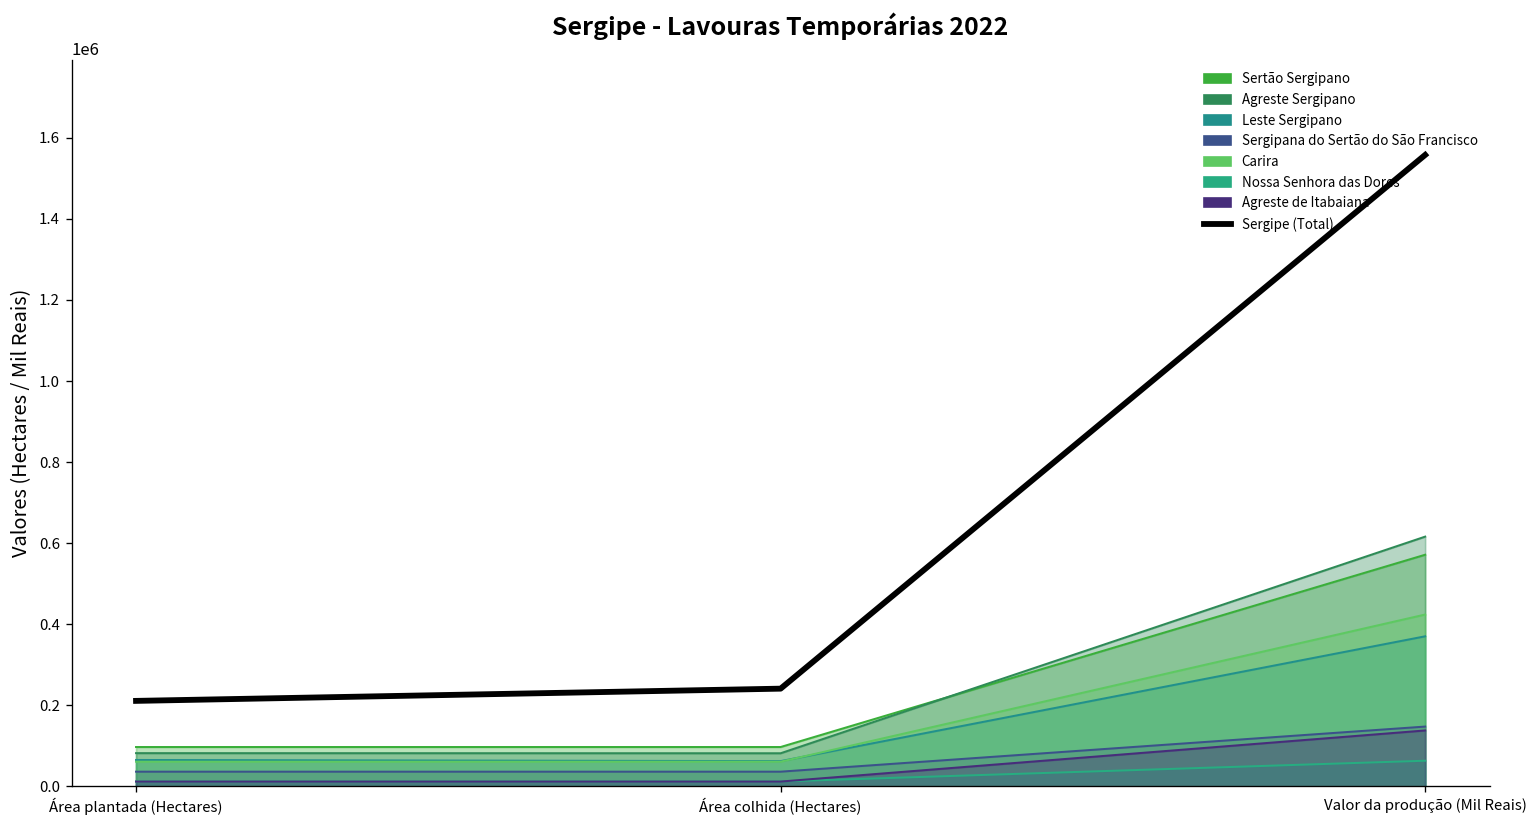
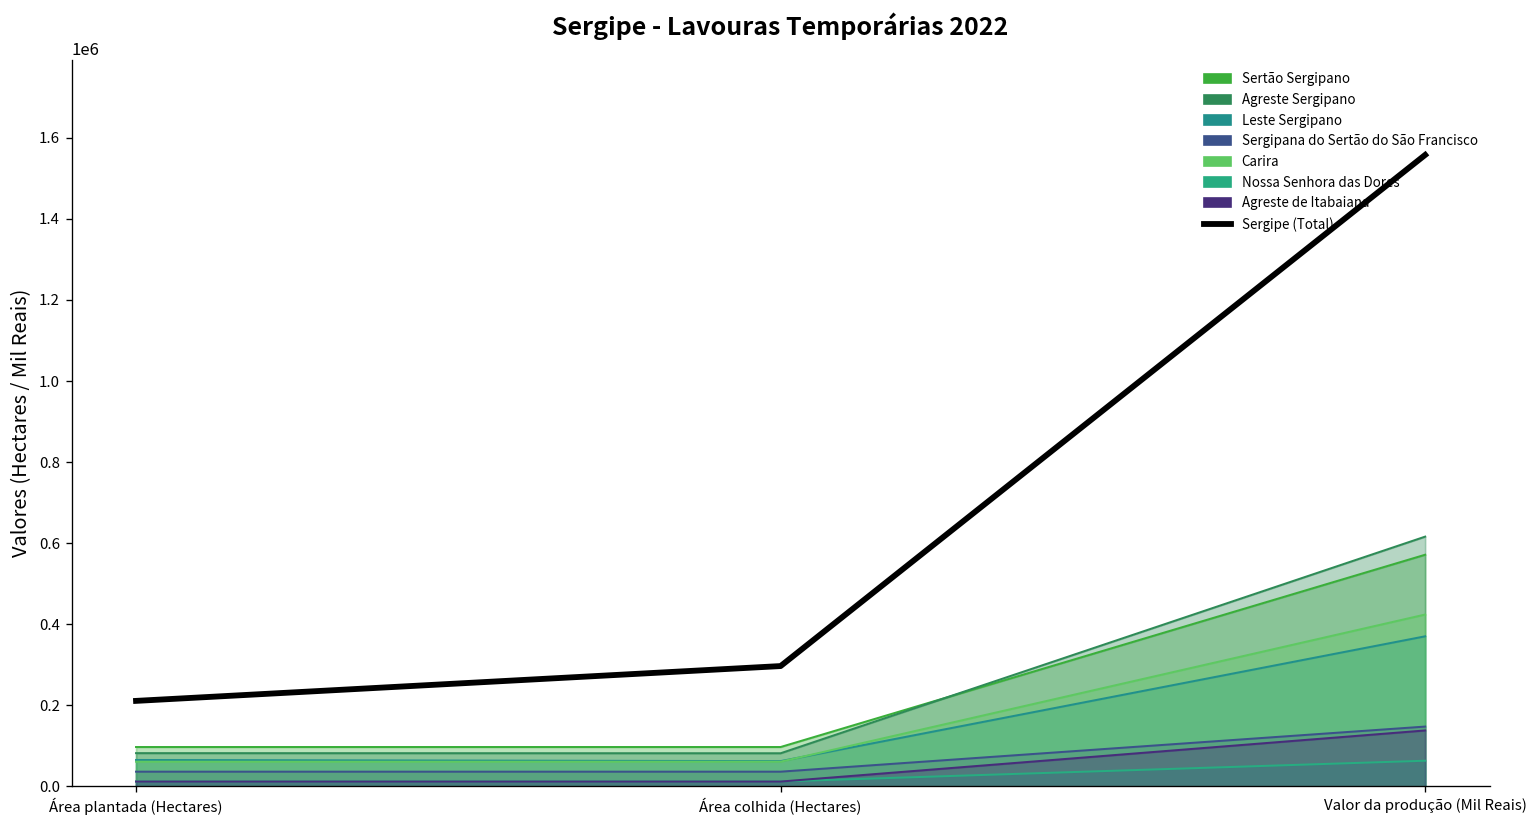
  {
    "Sergipe (Total)": {
      "Área plantada (Hectares)": 210000,
-     "Área colhida (Hectares)": 240000,
+     "Área colhida (Hectares)": 300000,
      "Valor da produção (Mil Reais)": 1560000
    }
  }
